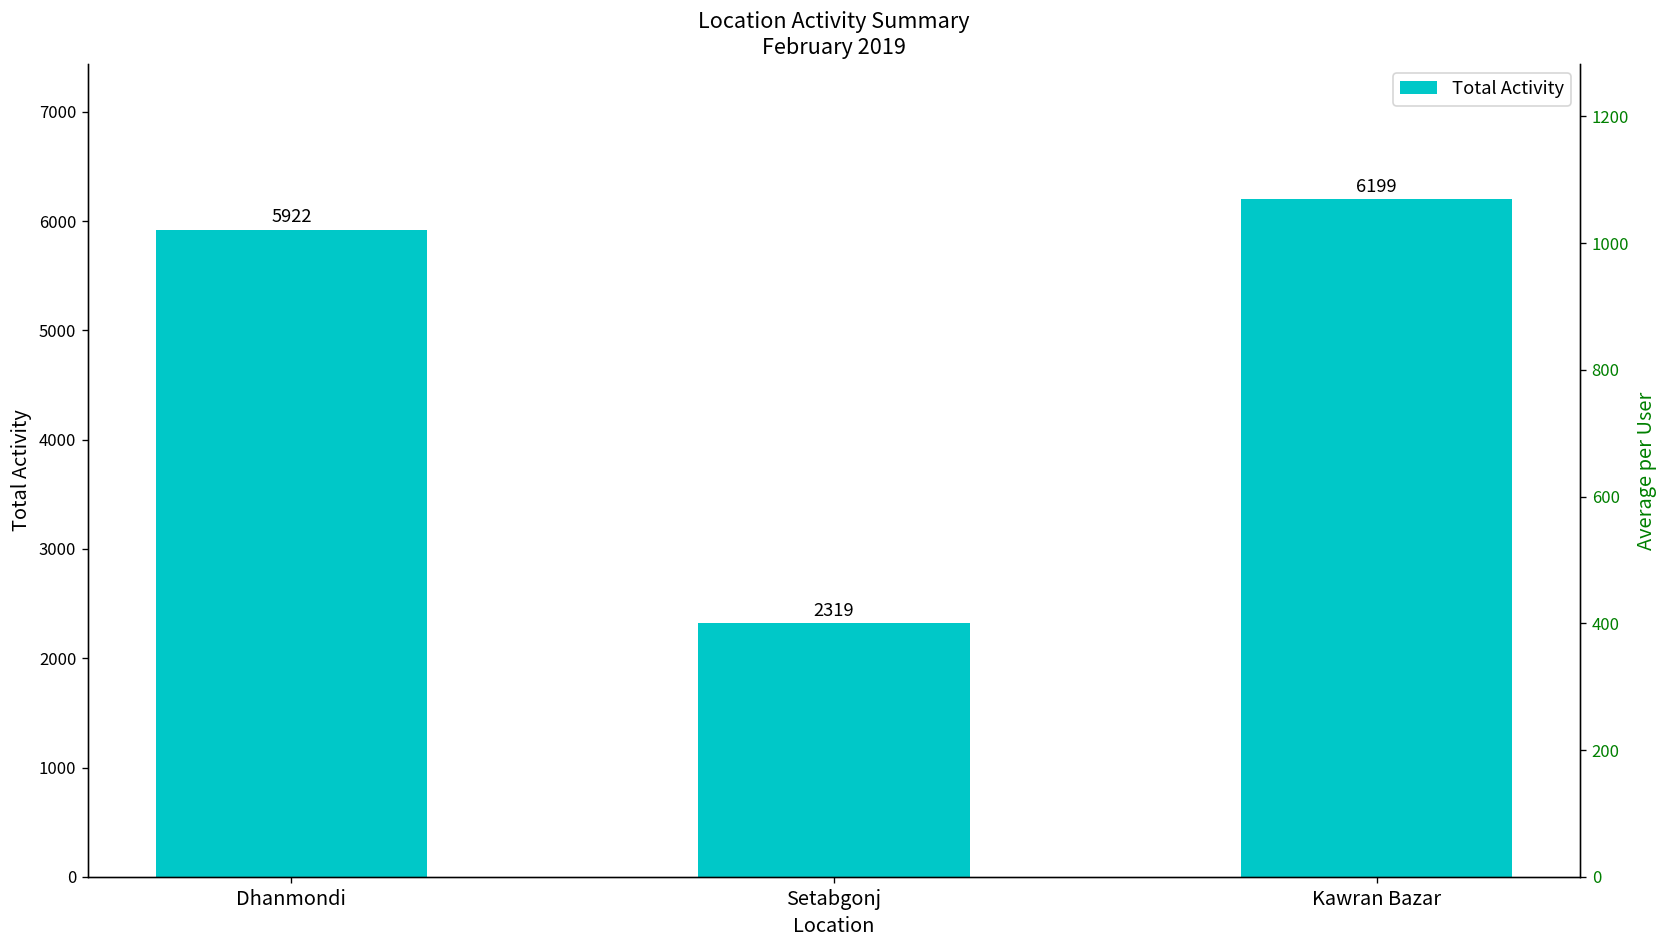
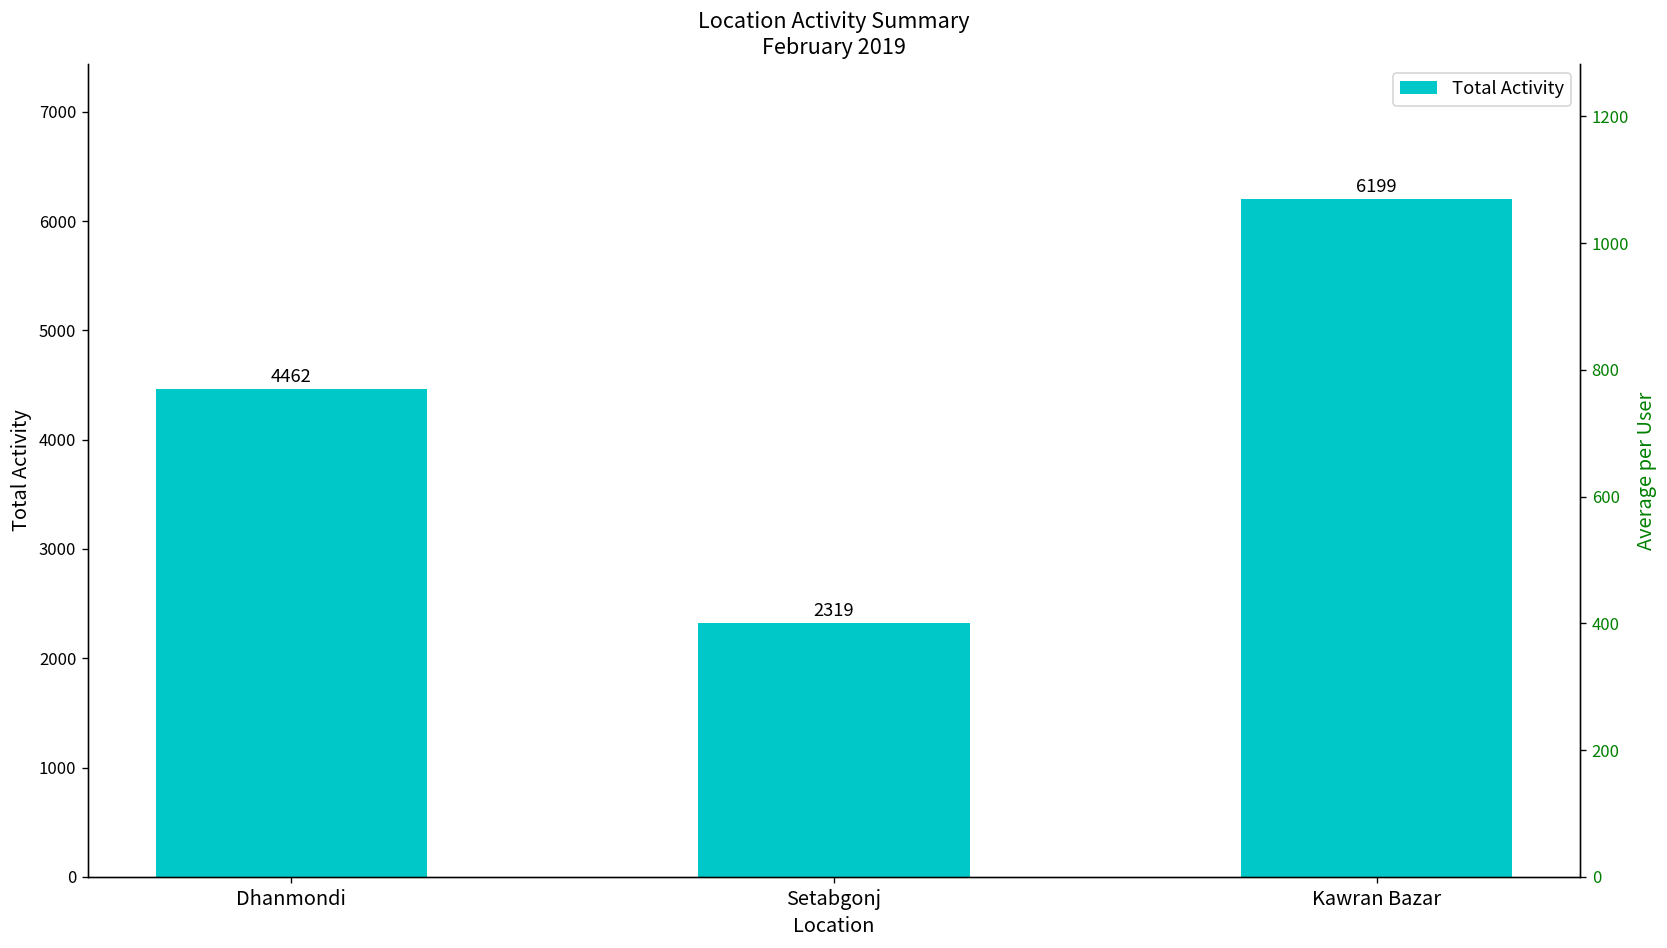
  {
-   "Dhanmondi": 5922,
+   "Dhanmondi": 4462,
    "Setabgonj": 2319,
    "Kawran Bazar": 6199
  }
